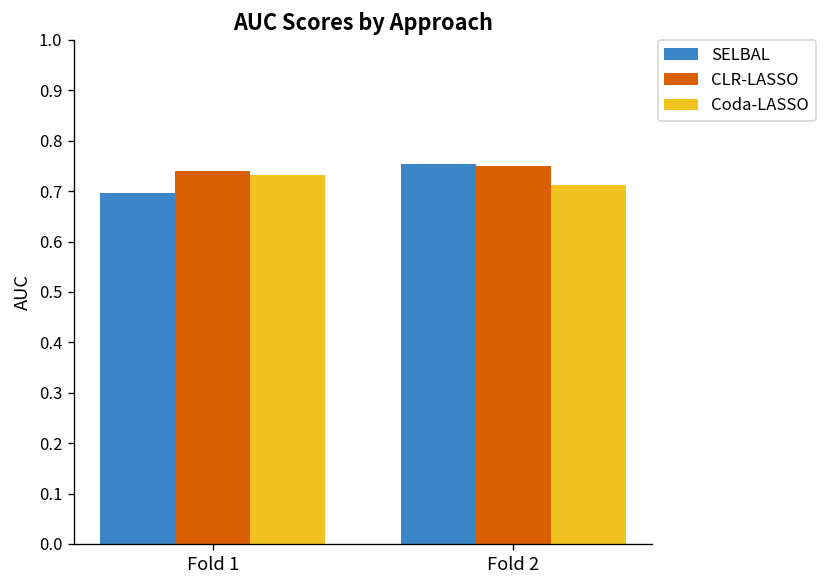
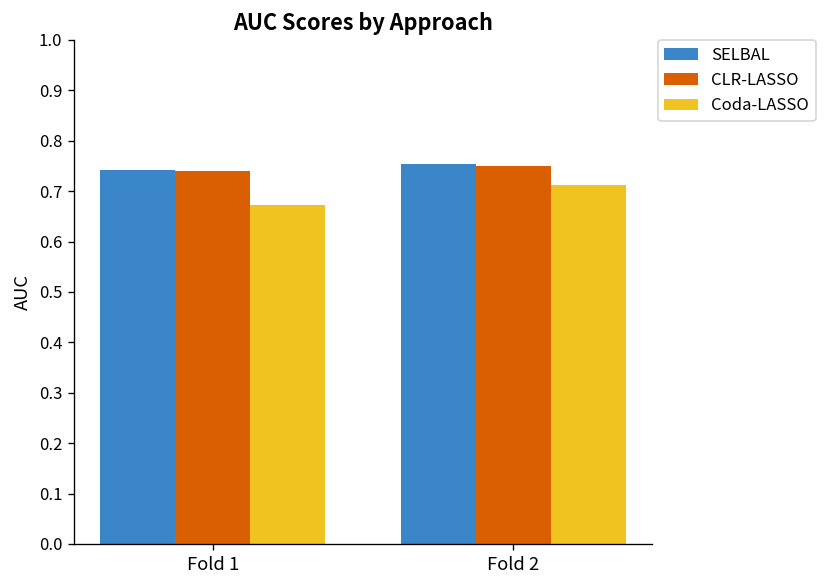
  {
    "SELBAL": {
-     "Fold 1": 0.70,
+     "Fold 1": 0.74,
      "Fold 2": 0.75
    },
    "CLR-LASSO": {
      "Fold 1": 0.74,
      "Fold 2": 0.75
    },
    "Coda-LASSO": {
-     "Fold 1": 0.73,
+     "Fold 1": 0.67,
      "Fold 2": 0.71
    }
  }
